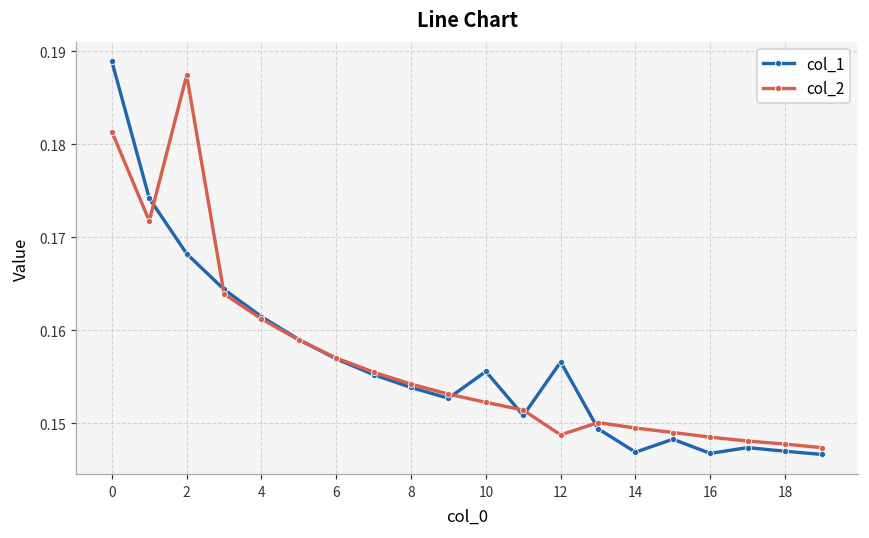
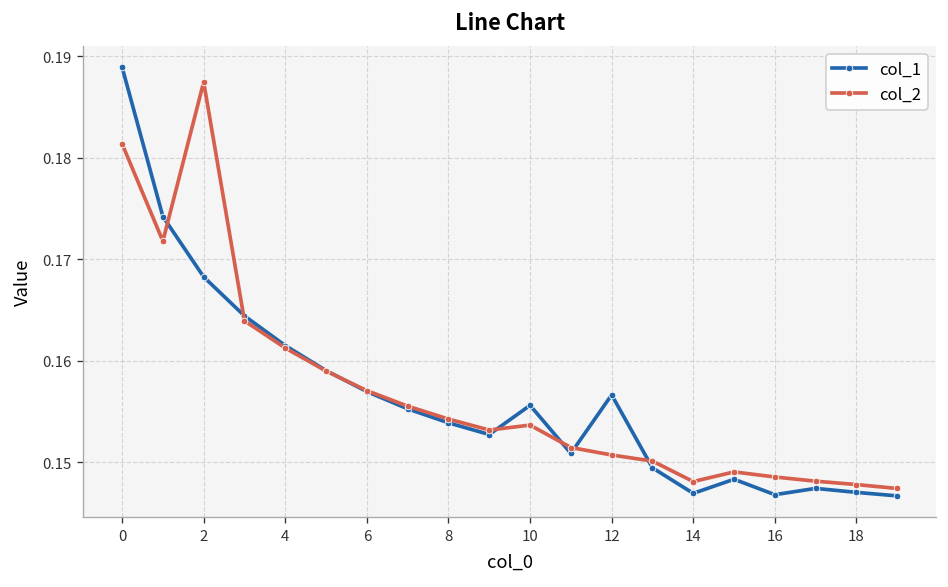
  {
    "col_1": {
      "0": 0.189,
      "2": 0.168,
      "8": 0.154,
      "10": 0.156,
      "12": 0.157,
      "14": 0.147,
      "16": 0.147,
      "18": 0.147
    },
    "col_2": {
      "0": 0.181,
      "2": 0.187,
      "8": 0.154,
-     "10": 0.152,
-     "12": 0.149,
-     "14": 0.150,
+     "10": 0.154,
+     "12": 0.151,
+     "14": 0.148,
      "16": 0.149,
      "18": 0.148
    }
  }
